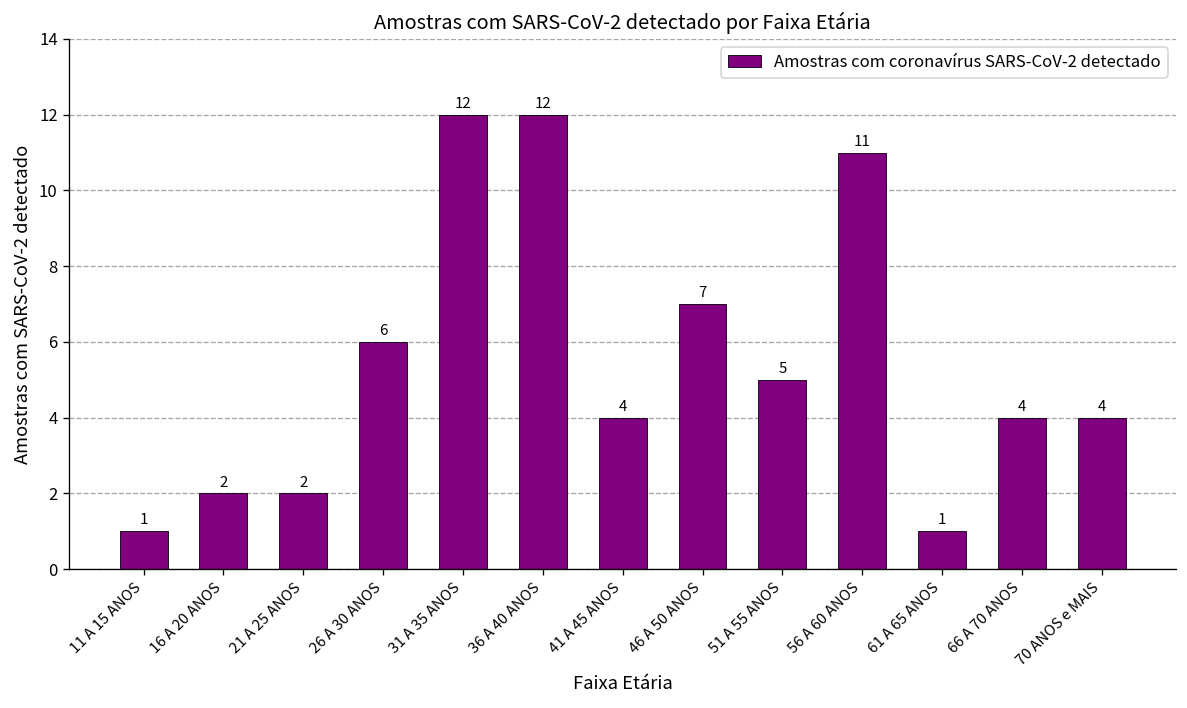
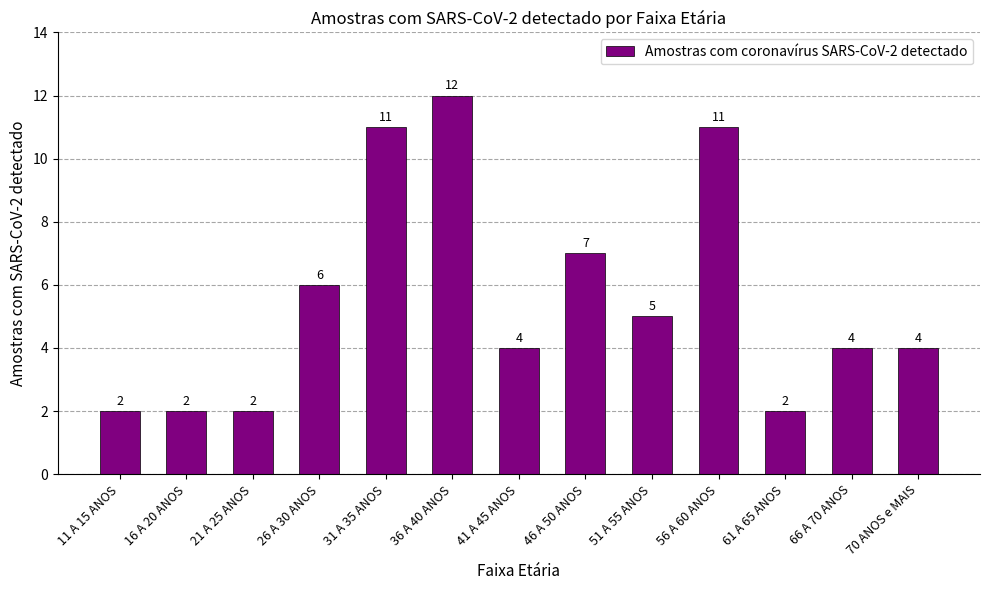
  {
-   "11 A 15 ANOS": 1,
+   "11 A 15 ANOS": 2,
    "16 A 20 ANOS": 2,
    "21 A 25 ANOS": 2,
    "26 A 30 ANOS": 6,
-   "31 A 35 ANOS": 12,
+   "31 A 35 ANOS": 11,
    "36 A 40 ANOS": 12,
    "41 A 45 ANOS": 4,
    "46 A 50 ANOS": 7,
    "51 A 55 ANOS": 5,
    "56 A 60 ANOS": 11,
-   "61 A 65 ANOS": 1,
+   "61 A 65 ANOS": 2,
    "66 A 70 ANOS": 4,
    "70 ANOS e MAIS": 4
  }
